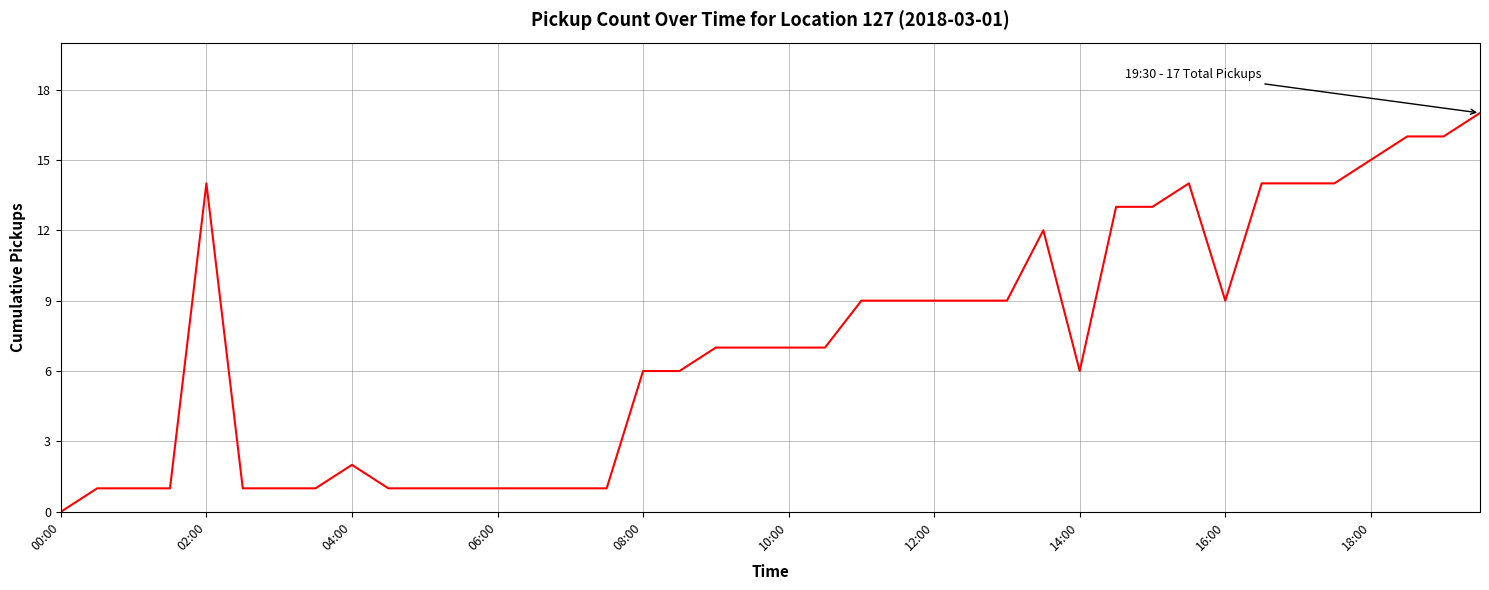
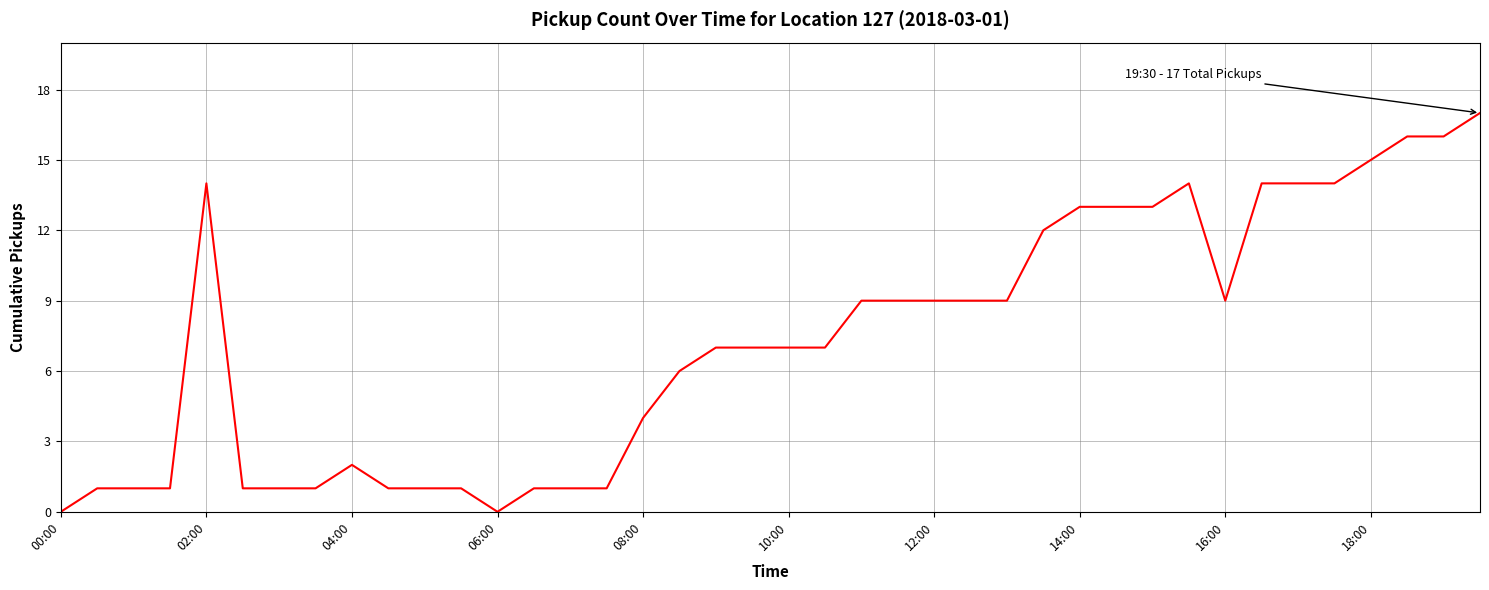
  {
    "00:00": 0,
    "02:00": 14,
    "04:00": 2,
-   "06:00": 1,
-   "08:00": 6,
+   "06:00": 0,
+   "08:00": 4,
    "10:00": 7,
    "12:00": 9,
-   "14:00": 6,
+   "14:00": 13,
    "16:00": 9,
    "18:00": 15
  }
